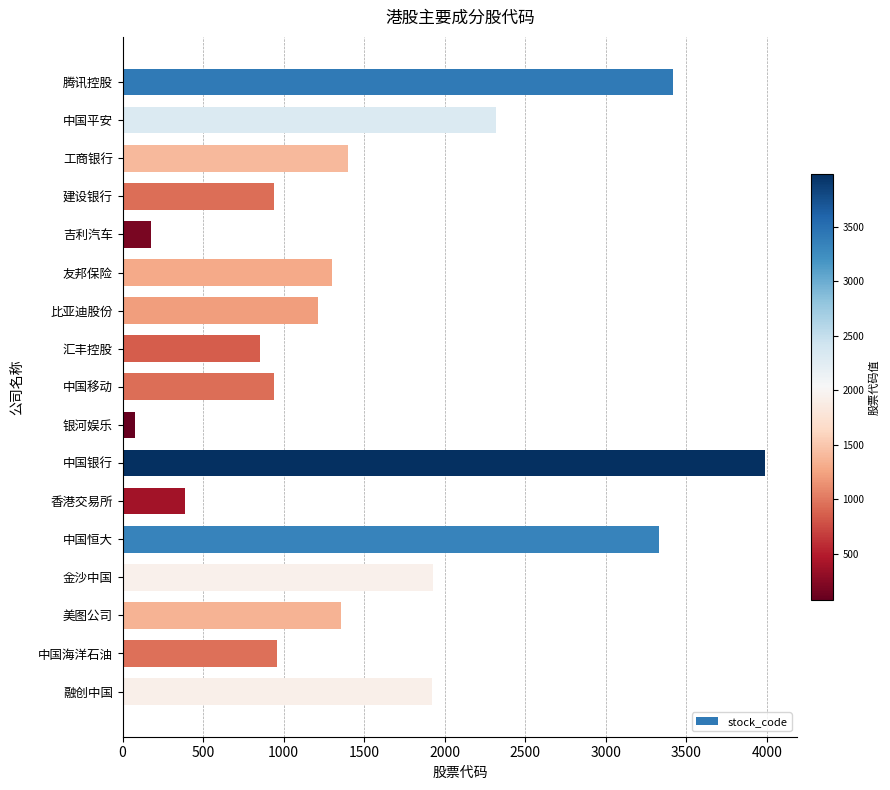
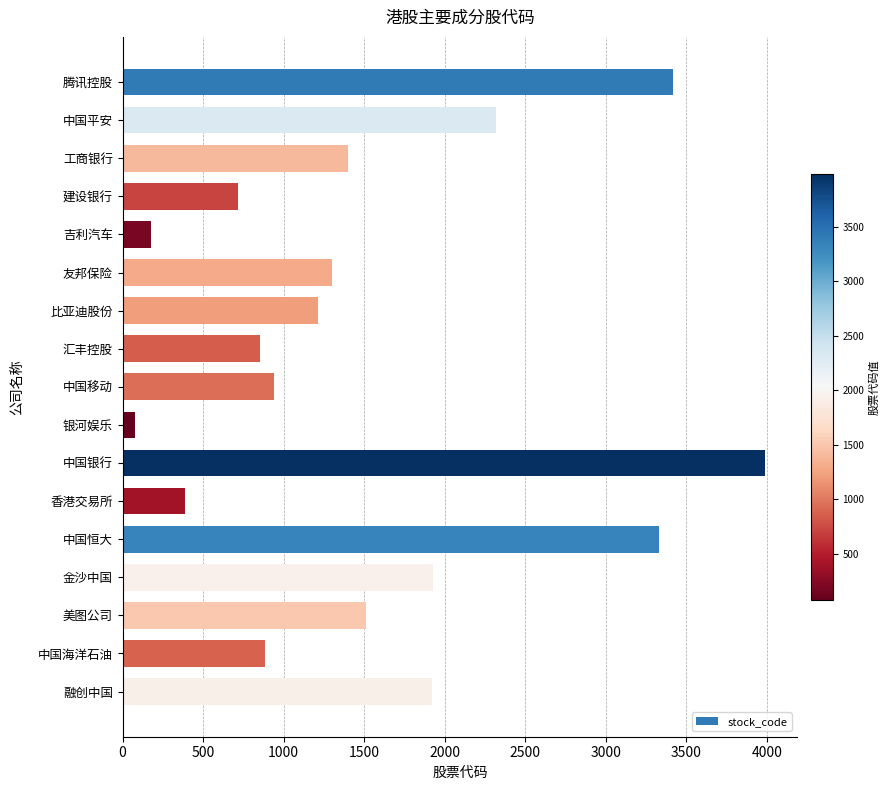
  {
    "腾讯控股": 3410,
    "中国平安": 2320,
    "工商银行": 1400,
-   "建设银行": 940,
+   "建设银行": 720,
    "吉利汽车": 180,
    "友邦保险": 1300,
    "比亚迪股份": 1210,
    "汇丰控股": 850,
    "中国移动": 940,
    "银河娱乐": 80,
    "中国银行": 3990,
    "香港交易所": 390,
    "中国恒大": 3330,
    "金沙中国": 1930,
-   "美图公司": 1360,
-   "中国海洋石油": 960,
+   "美图公司": 1510,
+   "中国海洋石油": 880,
    "融创中国": 1920
  }
